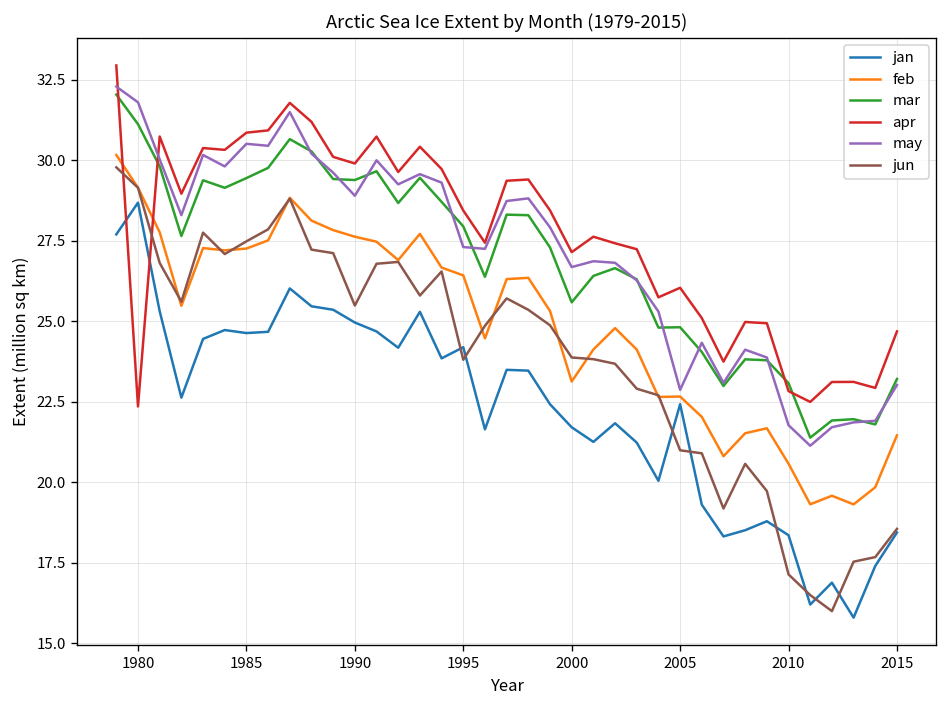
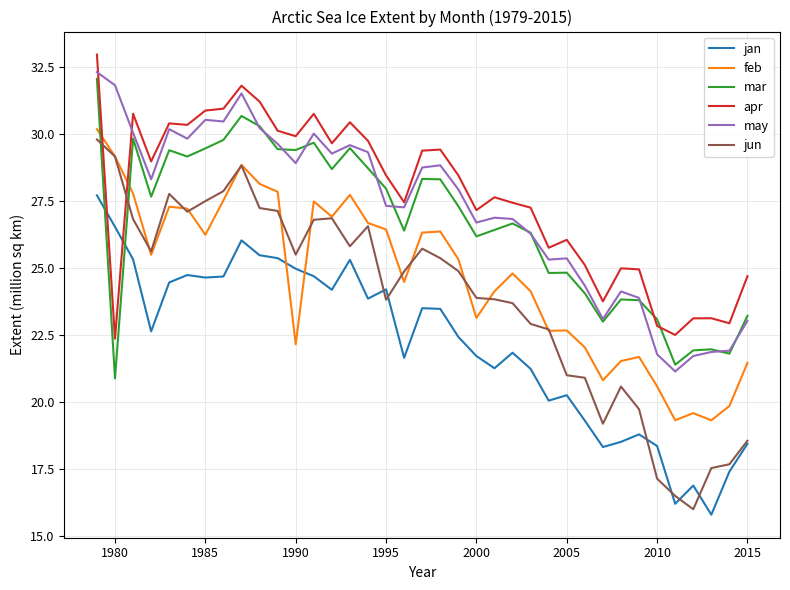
  {
    "jan": {
-     "1980": 28.7,
+     "1980": 26.5,
      "1985": 24.6,
      "1990": 25.0,
      "1995": 24.2,
      "2000": 21.7,
-     "2005": 22.4,
+     "2005": 20.3,
      "2010": 18.4,
      "2015": 18.4
    },
    "feb": {
-     "1985": 27.3,
-     "1990": 27.6,
+     "1985": 26.2,
+     "1990": 22.2,
      "1995": 26.4,
      "2000": 23.1,
      "2005": 22.7,
      "2010": 20.6,
      "2015": 21.5
    },
    "mar": {
-     "1980": 31.1,
+     "1980": 20.9,
      "1985": 29.5,
      "1990": 29.4,
      "1995": 28.0,
-     "2000": 25.6,
+     "2000": 26.2,
      "2005": 24.8,
      "2010": 23.1,
      "2015": 23.2
    },
    "apr": {
      "1980": 22.4,
      "1985": 30.9,
      "1990": 29.9,
      "1995": 28.4,
      "2000": 27.2,
      "2005": 26.0,
      "2010": 22.8,
      "2015": 24.7
    },
    "may": {
      "1980": 31.8,
      "1985": 30.5,
      "1990": 28.9,
      "1995": 27.3,
      "2000": 26.7,
-     "2005": 22.9,
+     "2005": 25.4,
      "2010": 21.8,
      "2015": 23.0
    },
    "jun": {
      "1985": 27.5,
      "1990": 25.5,
      "1995": 23.8,
      "2000": 23.9,
      "2005": 21.0,
      "2010": 17.1,
      "2015": 18.6
    }
  }
